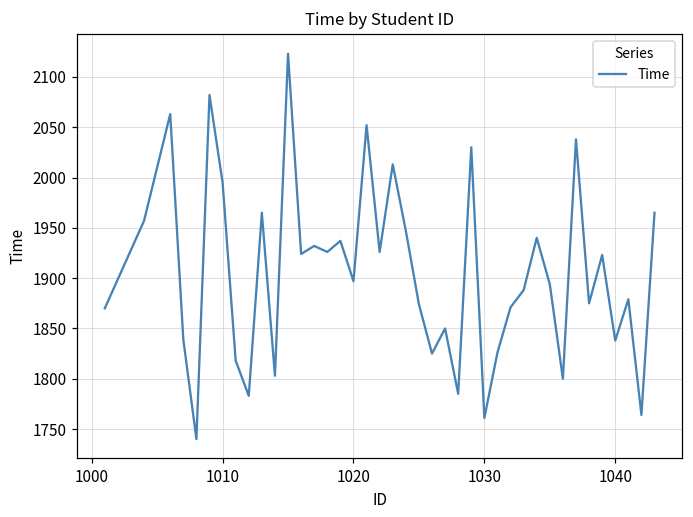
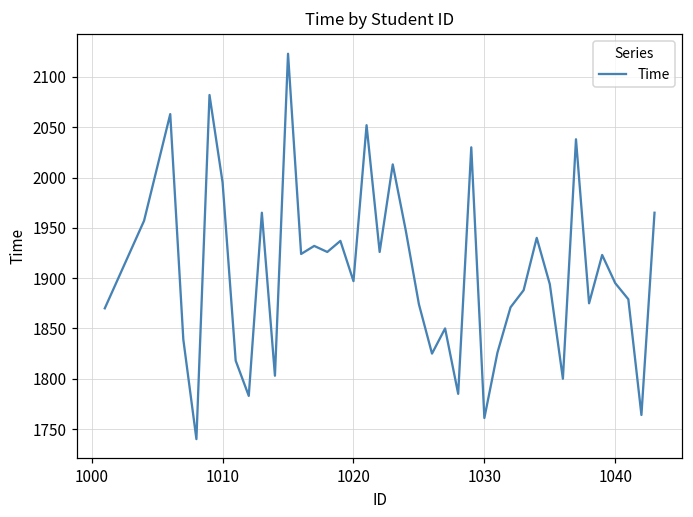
  {
    "1010": 2000,
    "1020": 1900,
    "1030": 1760,
-   "1040": 1840
+   "1040": 1900
  }
